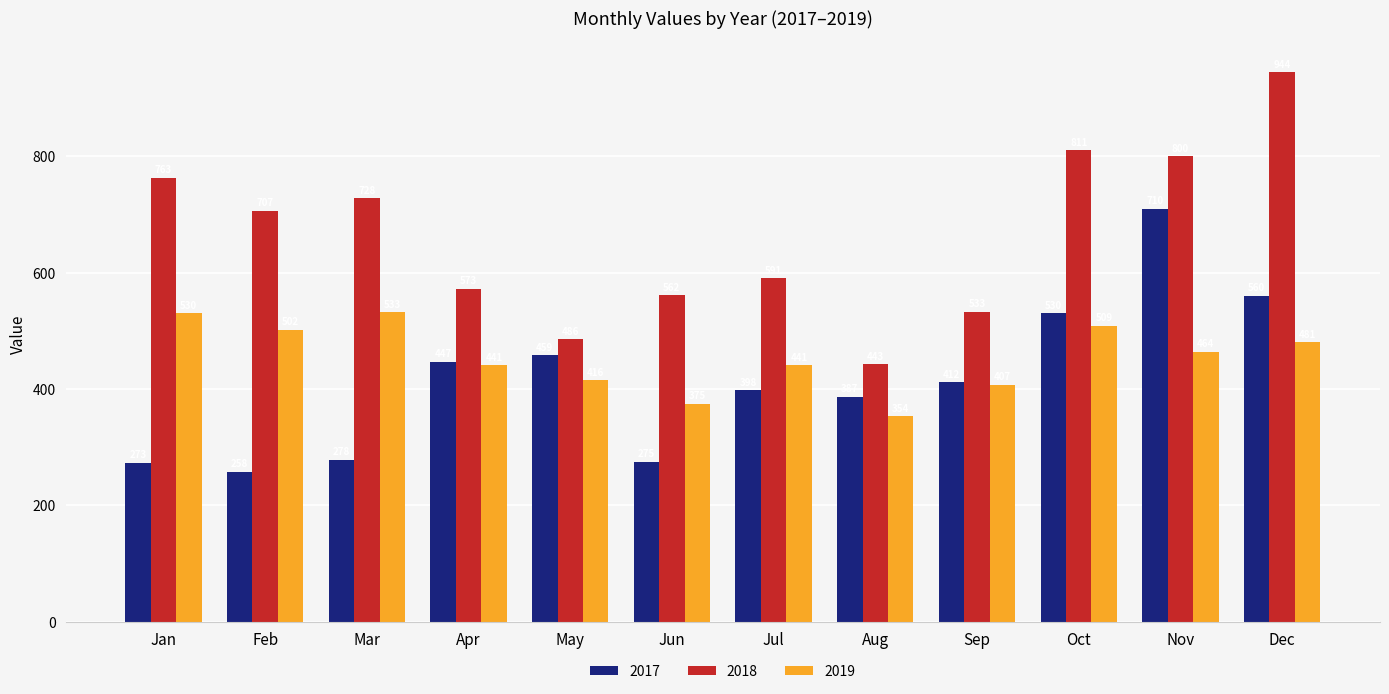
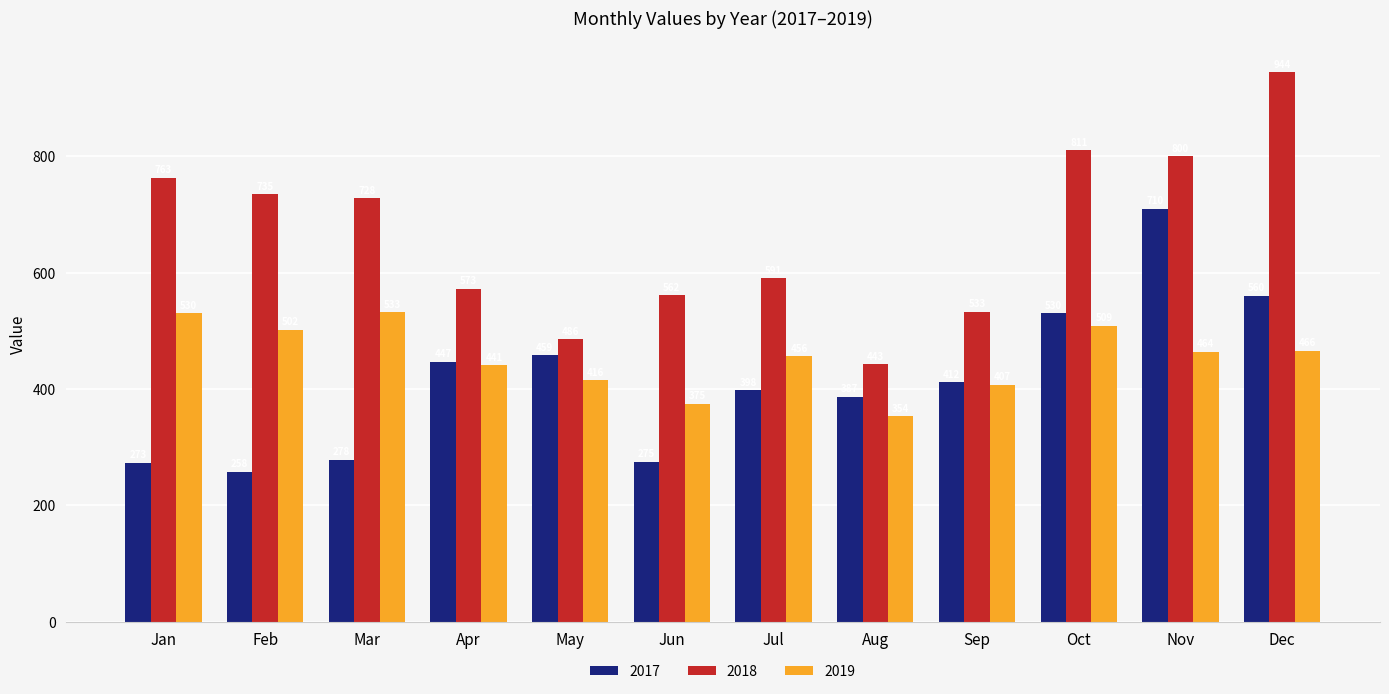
  {
    "2017": {
      "Jan": 270,
      "Feb": 260,
      "Mar": 280,
      "Apr": 450,
      "May": 460,
      "Jun": 270,
      "Jul": 400,
      "Aug": 390,
      "Sep": 410,
      "Oct": 530,
      "Nov": 710,
      "Dec": 560
    },
    "2018": {
      "Jan": 760,
-     "Feb": 710,
+     "Feb": 740,
      "Mar": 730,
      "Apr": 570,
      "May": 490,
      "Jun": 560,
      "Jul": 590,
      "Aug": 440,
      "Sep": 530,
      "Oct": 810,
      "Nov": 800,
      "Dec": 940
    },
    "2019": {
      "Jan": 530,
      "Feb": 500,
      "Mar": 530,
      "Apr": 440,
      "May": 420,
      "Jun": 380,
-     "Jul": 440,
+     "Jul": 460,
      "Aug": 350,
      "Sep": 410,
      "Oct": 510,
      "Nov": 460,
-     "Dec": 480
+     "Dec": 470
    }
  }
